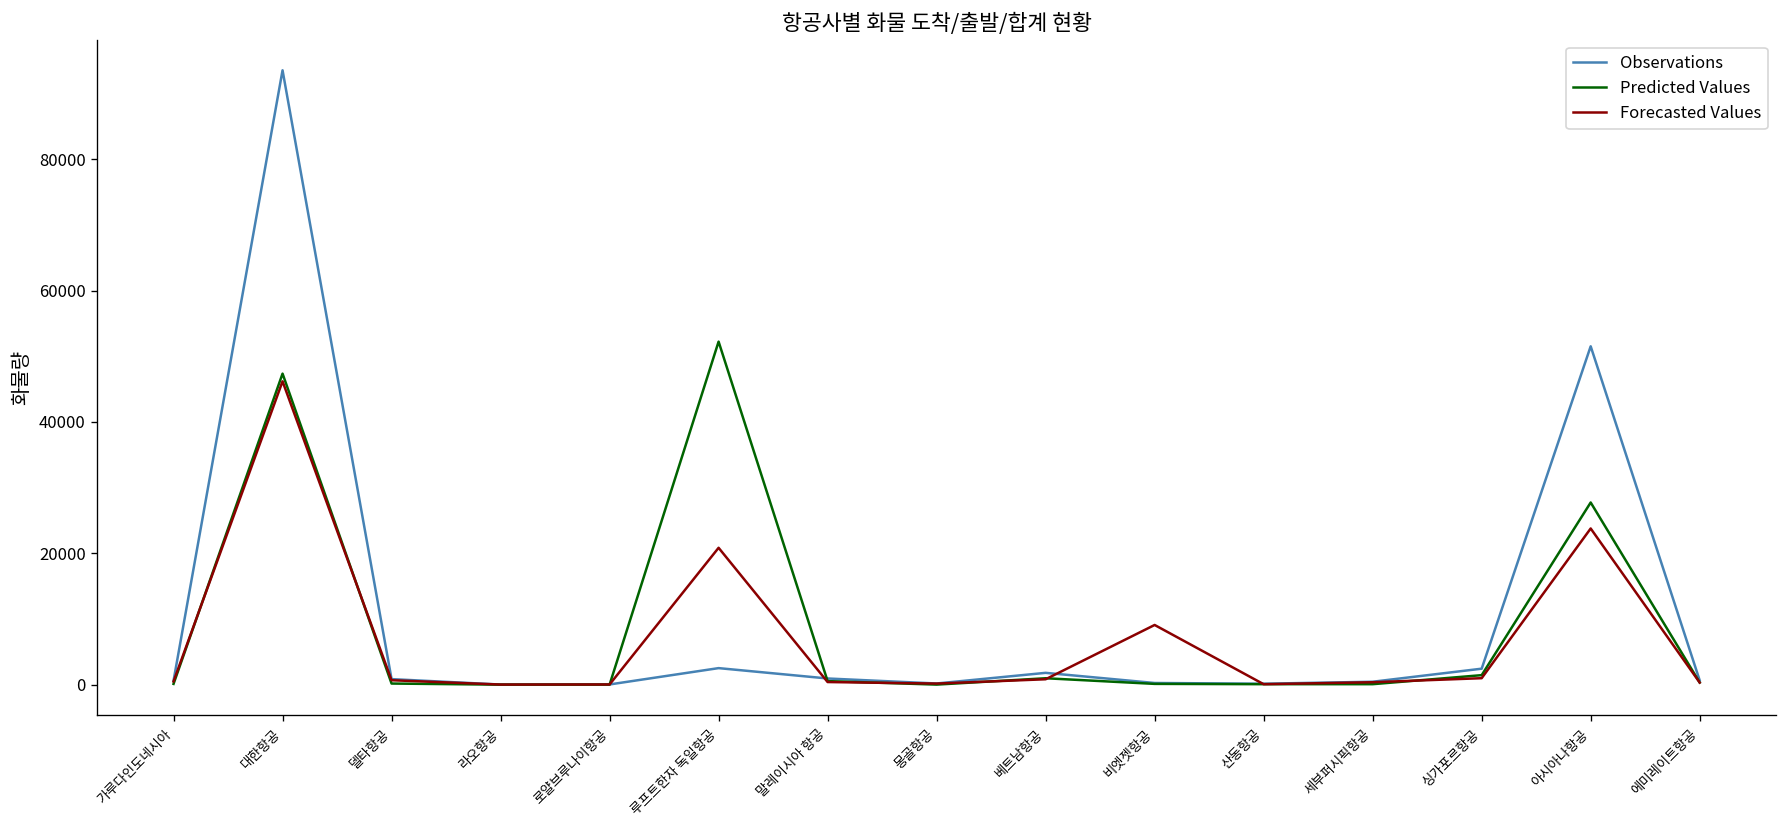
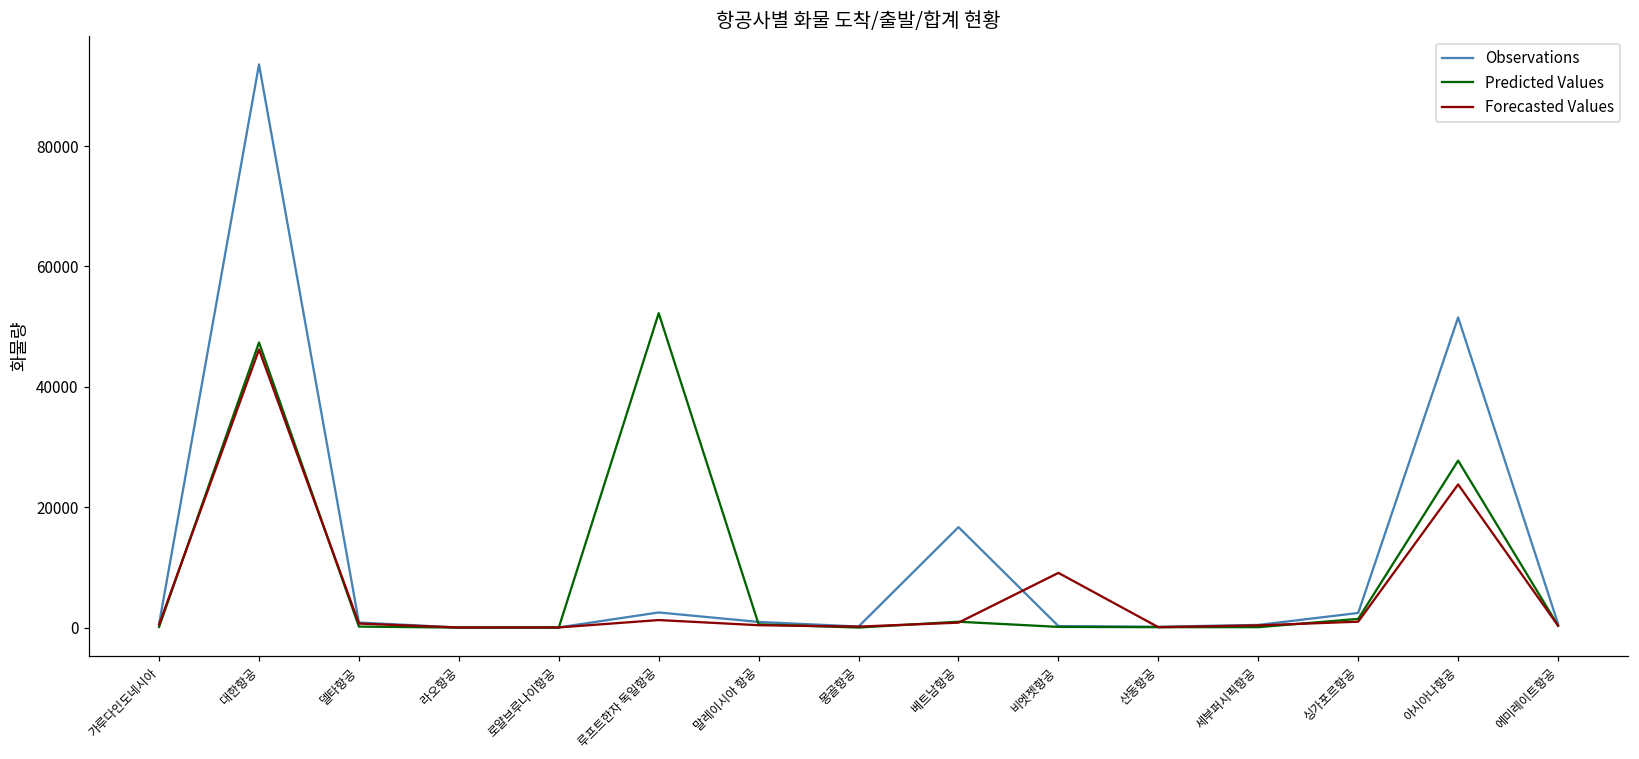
  {
    "Observations": {
      "대한항공": 94000,
      "루프트한자 독일항공": 3000,
-     "베트남항공": 2000,
+     "베트남항공": 17000,
      "싱가포르항공": 2000,
      "아시아나항공": 52000
    },
    "Predicted Values": {
      "대한항공": 47000,
      "델타항공": 0,
      "루프트한자 독일항공": 52000,
      "싱가포르항공": 1000,
      "아시아나항공": 28000
    },
    "Forecasted Values": {
      "대한항공": 46000,
-     "루프트한자 독일항공": 21000,
+     "루프트한자 독일항공": 1000,
      "비엣젯항공": 9000,
      "싱가포르항공": 1000,
      "아시아나항공": 24000
    }
  }
